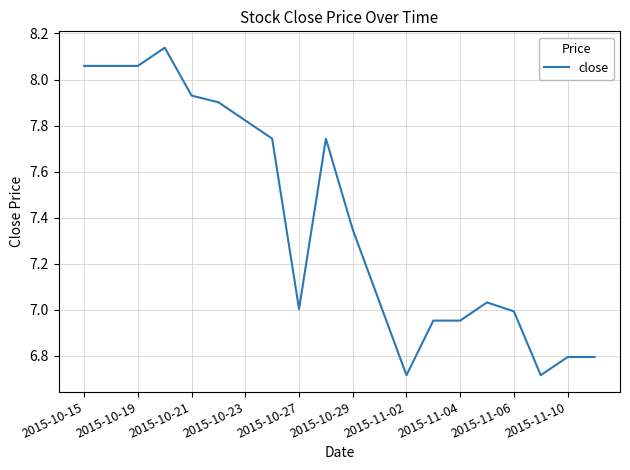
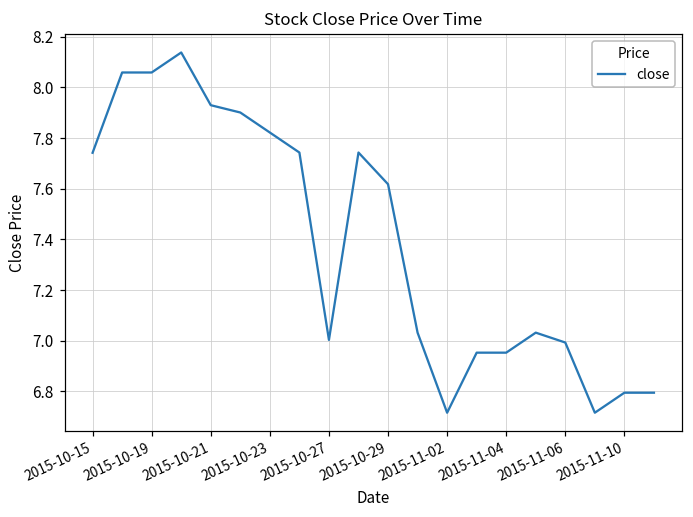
  {
-   "2015-10-15": 8.06,
+   "2015-10-15": 7.74,
    "2015-10-19": 8.06,
    "2015-10-21": 7.93,
    "2015-10-23": 7.82,
    "2015-10-27": 7.00,
-   "2015-10-29": 7.35,
+   "2015-10-29": 7.62,
    "2015-11-02": 6.72,
    "2015-11-04": 6.95,
    "2015-11-06": 6.99,
    "2015-11-10": 6.79
  }
